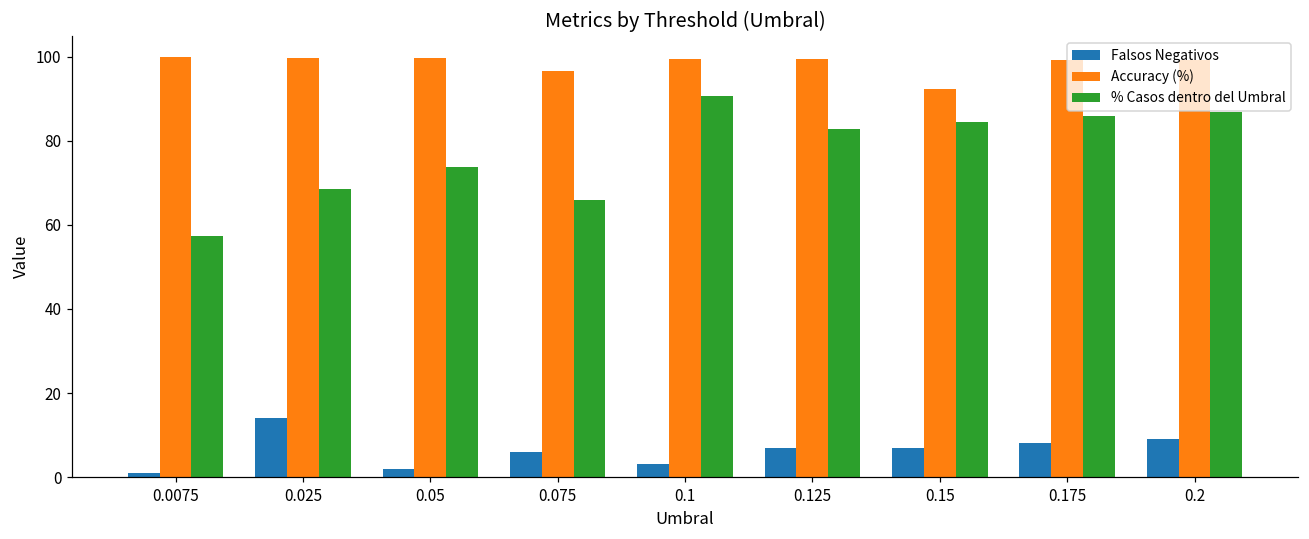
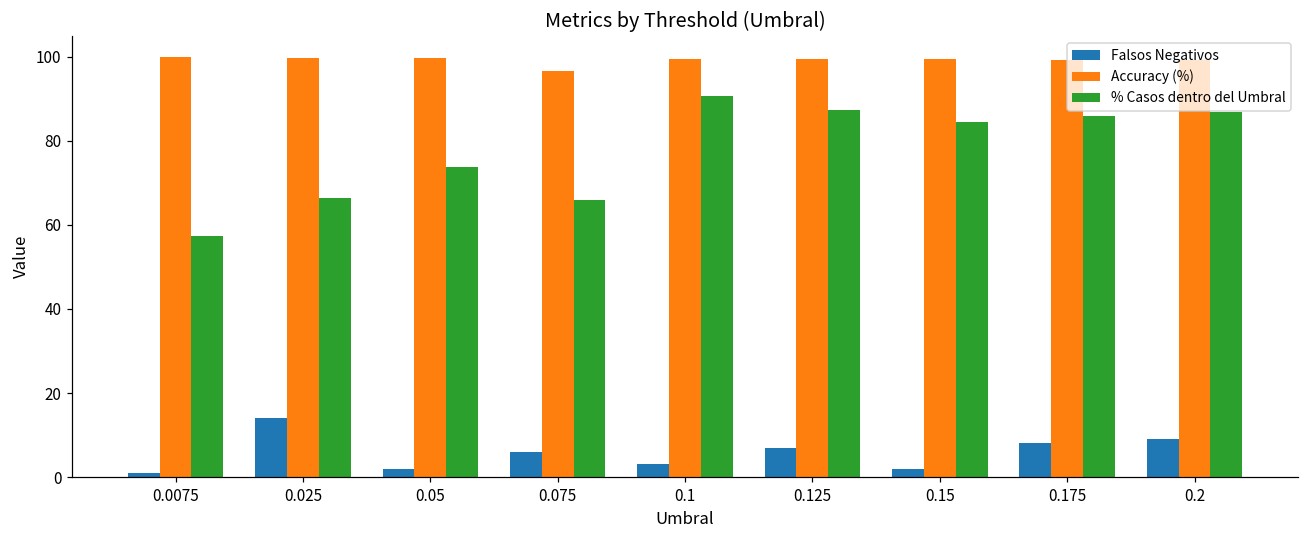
  {
    "Falsos Negativos": {
      "0.0075": 1,
      "0.025": 14,
      "0.05": 2,
      "0.075": 6,
      "0.1": 3,
      "0.125": 7,
-     "0.15": 7,
+     "0.15": 2,
      "0.175": 8,
      "0.2": 9
    },
    "Accuracy (%)": {
      "0.0075": 100,
      "0.025": 100,
      "0.05": 100,
      "0.075": 97,
      "0.1": 99,
      "0.125": 99,
-     "0.15": 92,
+     "0.15": 99,
      "0.175": 99
    },
    "% Casos dentro del Umbral": {
      "0.0075": 57,
-     "0.025": 69,
+     "0.025": 66,
      "0.05": 74,
      "0.075": 66,
      "0.1": 91,
-     "0.125": 83,
+     "0.125": 87,
      "0.15": 85,
      "0.175": 86,
      "0.2": 87
    }
  }
